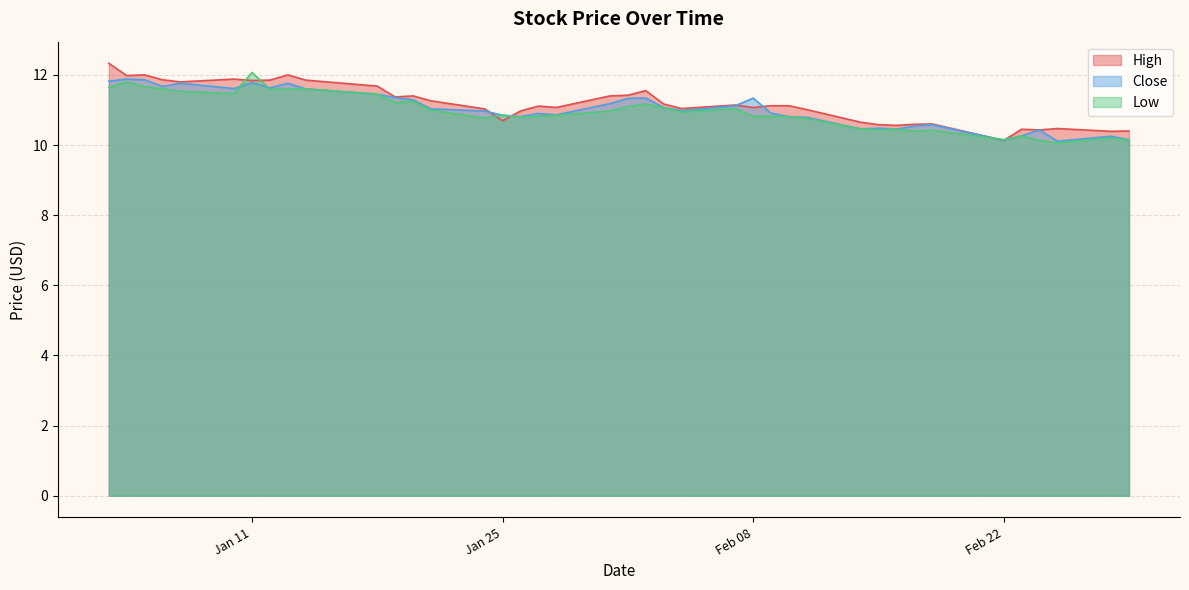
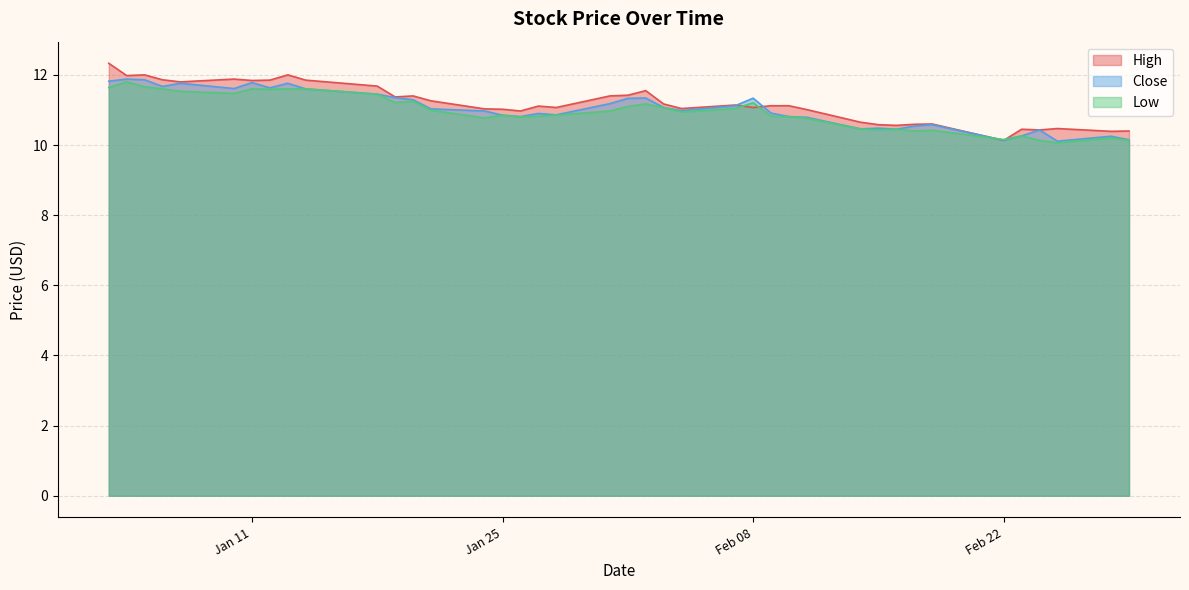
  {
    "High": {
-     "Jan 25": 10.7,
+     "Jan 25": 11.0,
      "Feb 08": 11.1
    },
    "Close": {
      "Feb 08": 11.3
    },
    "Low": {
-     "Jan 11": 12.1,
-     "Feb 08": 10.8
+     "Jan 11": 11.6,
+     "Feb 08": 11.2
    }
  }
